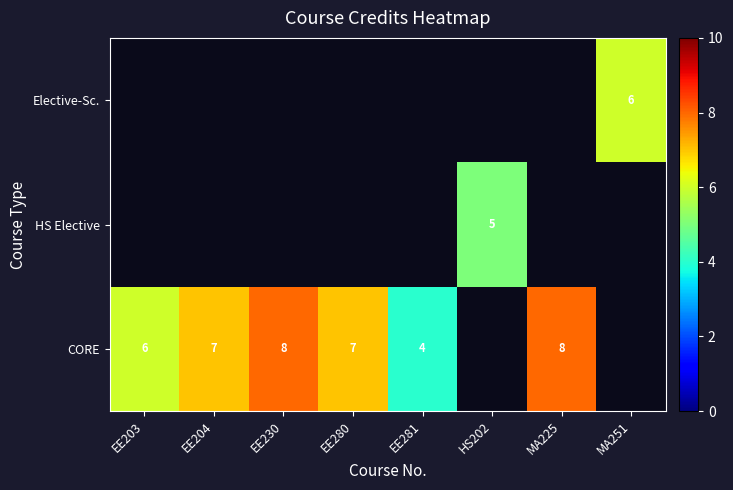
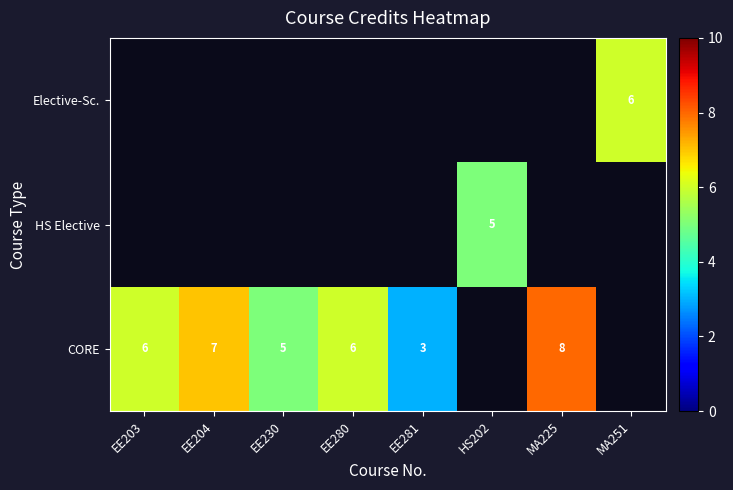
  {
    "Elective-Sc.": {
      "MA251": 6
    },
    "HS Elective": {
      "HS202": 5
    },
    "CORE": {
      "EE203": 6,
      "EE204": 7,
-     "EE230": 8,
-     "EE280": 7,
-     "EE281": 4,
+     "EE230": 5,
+     "EE280": 6,
+     "EE281": 3,
      "MA225": 8
    }
  }
